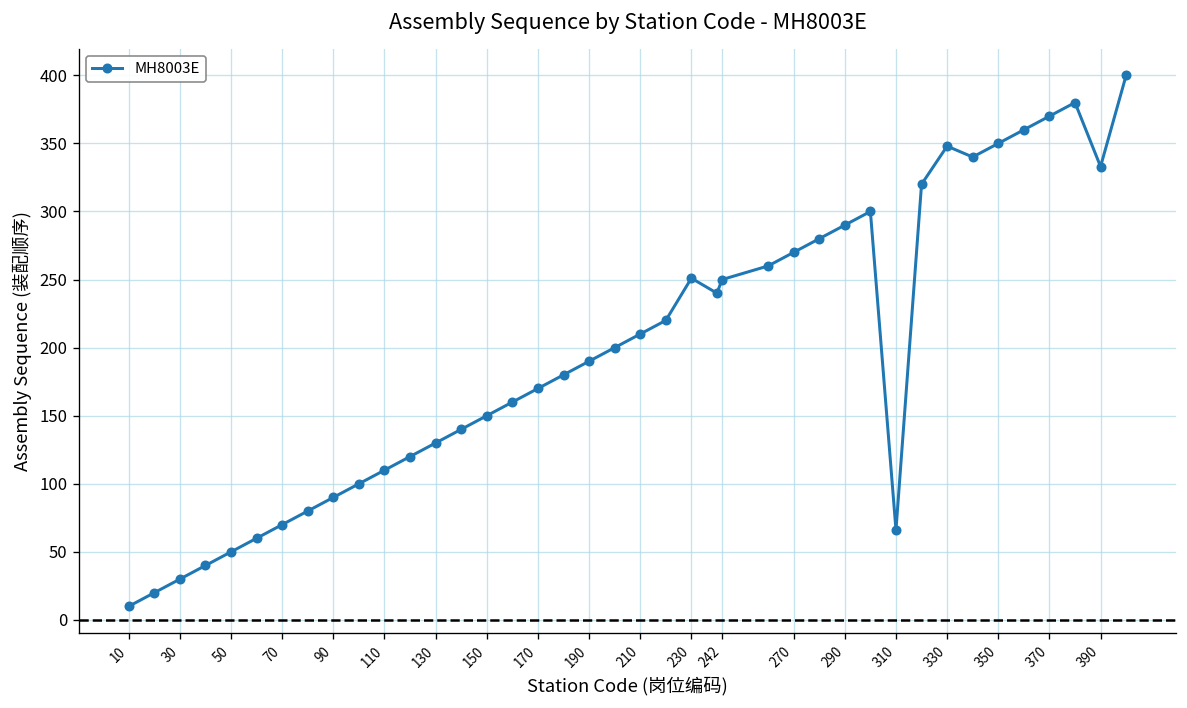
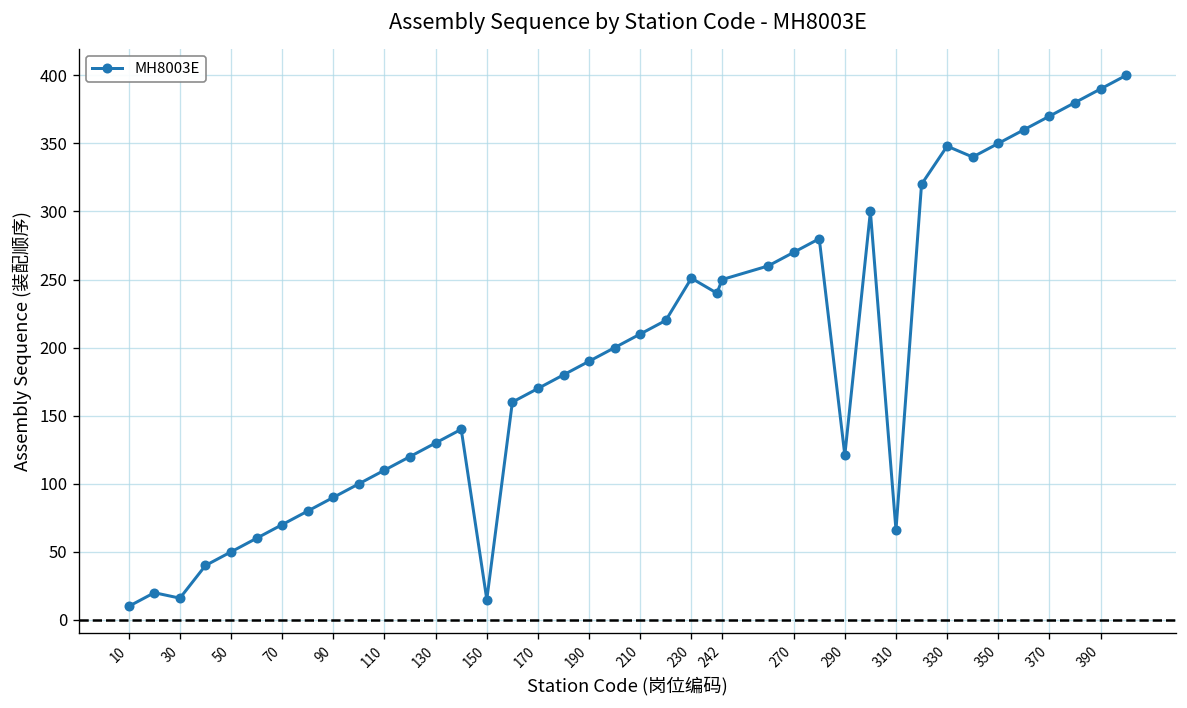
  {
    "10": 10,
-   "30": 30,
+   "30": 16,
    "50": 50,
    "70": 70,
    "90": 90,
    "110": 110,
    "130": 130,
-   "150": 150,
+   "150": 15,
    "170": 170,
    "190": 190,
    "210": 210,
    "230": 251,
    "242": 250,
    "270": 270,
-   "290": 290,
+   "290": 121,
    "310": 66,
    "330": 348,
    "350": 350,
    "370": 370,
-   "390": 333
+   "390": 390
  }
